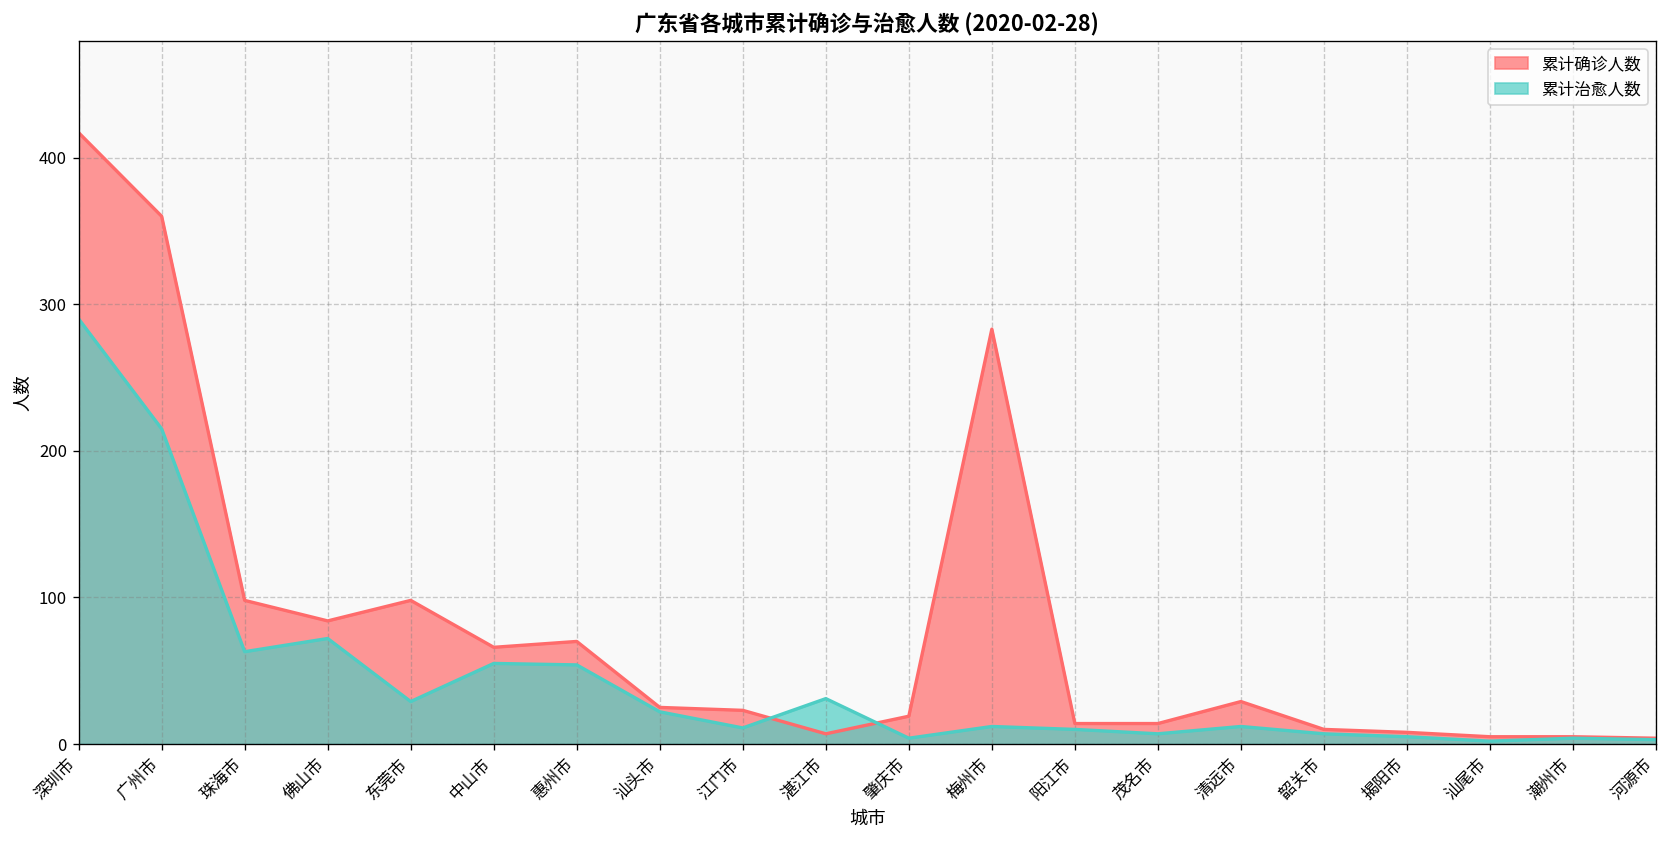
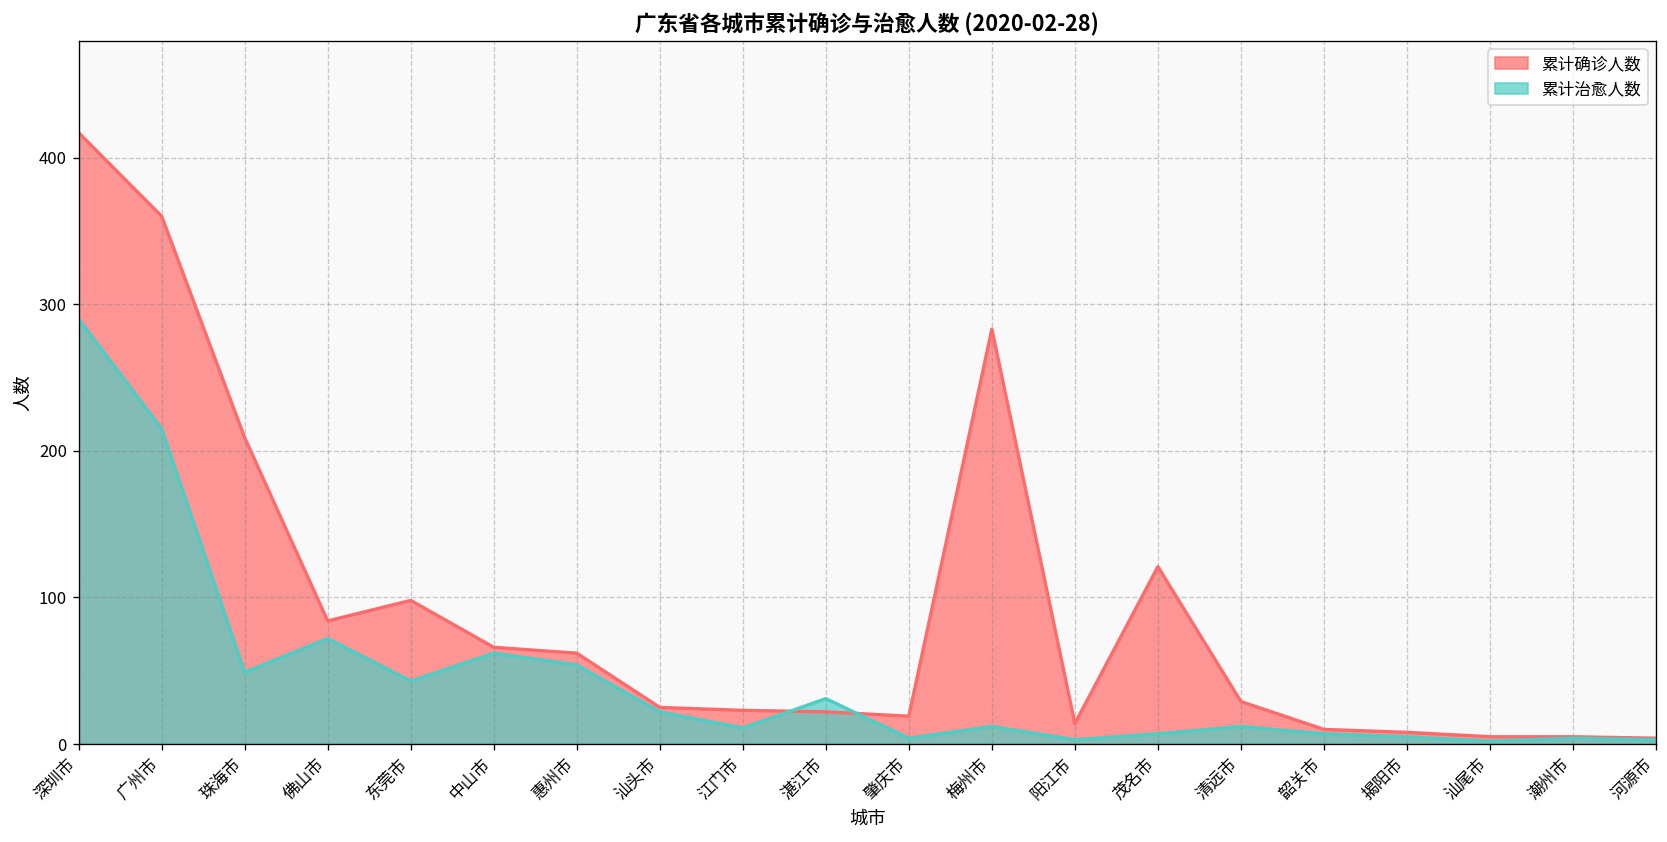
  {
    "累计确诊人数": {
      "深圳市": 417,
      "广州市": 360,
-     "珠海市": 98,
+     "珠海市": 209,
      "佛山市": 84,
      "东莞市": 98,
      "中山市": 66,
-     "惠州市": 70,
+     "惠州市": 62,
      "汕头市": 25,
      "江门市": 23,
-     "湛江市": 7,
+     "湛江市": 22,
      "肇庆市": 19,
      "梅州市": 283,
      "阳江市": 14,
-     "茂名市": 14,
+     "茂名市": 121,
      "清远市": 29,
      "韶关市": 10,
      "揭阳市": 8,
      "汕尾市": 5
    },
    "累计治愈人数": {
      "深圳市": 290,
      "广州市": 215,
-     "珠海市": 63,
+     "珠海市": 49,
      "佛山市": 72,
-     "东莞市": 29,
-     "中山市": 55,
+     "东莞市": 43,
+     "中山市": 62,
      "惠州市": 54,
      "汕头市": 22,
      "江门市": 11,
      "湛江市": 31,
      "肇庆市": 4,
      "梅州市": 12,
-     "阳江市": 10,
+     "阳江市": 3,
      "茂名市": 7,
      "清远市": 12,
      "韶关市": 7,
      "揭阳市": 5,
      "汕尾市": 2
    }
  }
